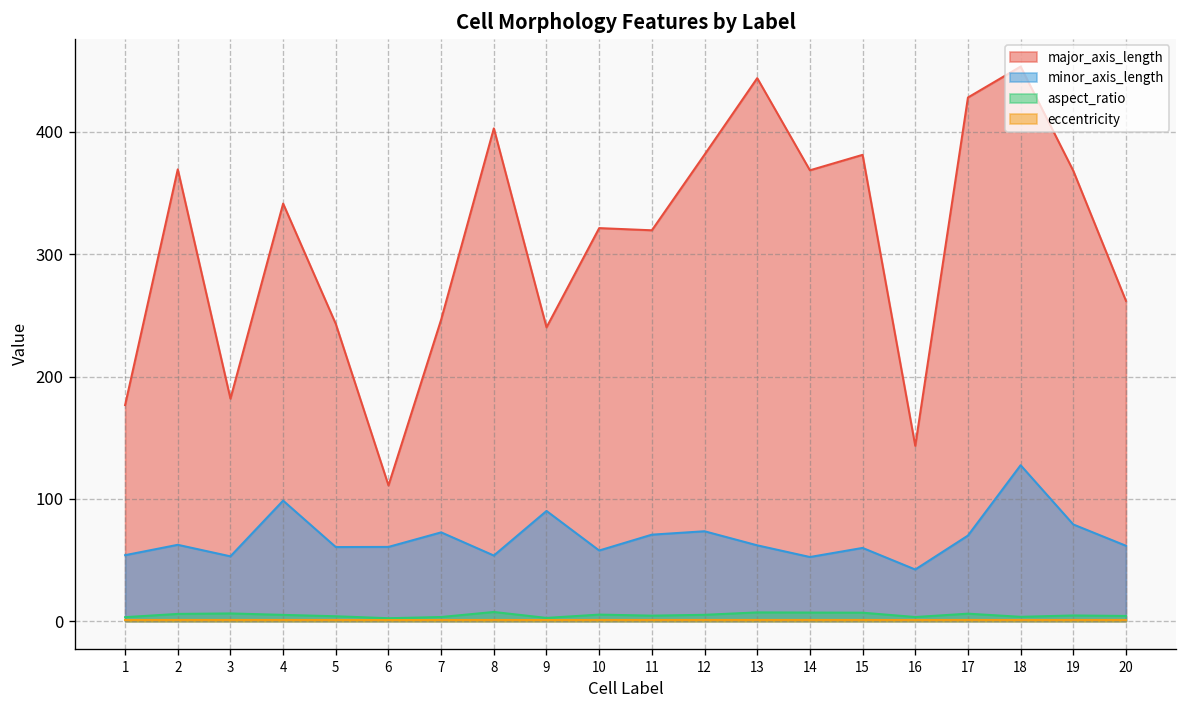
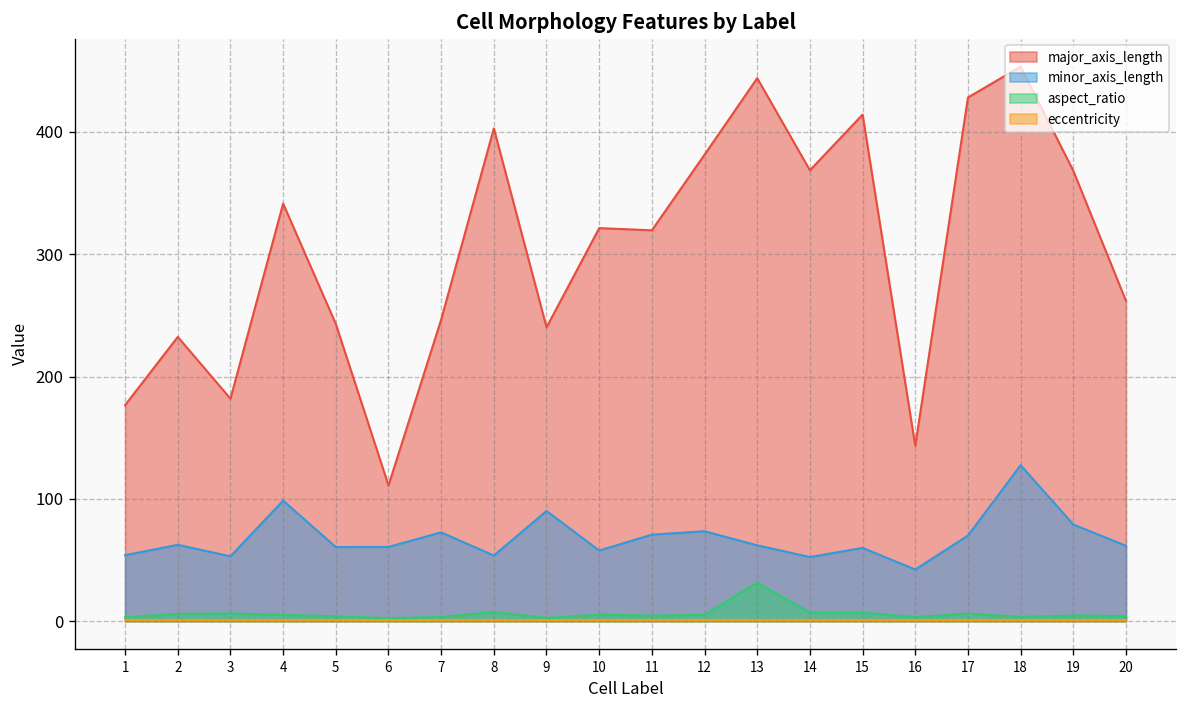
  {
    "major_axis_length": {
      "1": 177,
-     "2": 369,
+     "2": 232,
      "3": 182,
      "4": 341,
      "5": 243,
      "6": 111,
      "7": 247,
      "8": 403,
      "9": 240,
      "10": 321,
      "11": 320,
      "12": 381,
      "13": 444,
      "14": 369,
-     "15": 381,
+     "15": 414,
      "16": 143,
      "17": 428,
      "19": 368,
      "20": 262
    },
    "minor_axis_length": {
      "1": 54,
      "2": 62,
      "3": 53,
      "4": 99,
      "5": 61,
      "6": 61,
      "7": 73,
      "8": 54,
      "9": 90,
      "10": 58,
      "11": 71,
      "12": 74,
      "13": 62,
      "14": 52,
      "15": 60,
      "16": 42,
      "17": 70,
      "18": 128,
      "19": 79,
      "20": 62
    },
    "aspect_ratio": {
      "2": 6,
      "3": 6,
      "4": 5,
      "5": 4,
      "8": 8,
      "10": 5,
      "11": 5,
      "12": 5,
-     "13": 7,
+     "13": 31,
      "14": 7,
      "15": 7,
      "17": 6,
      "18": 4,
      "19": 5,
      "20": 4
    },
    "eccentricity": {
      "2": 1,
      "3": 1,
      "4": 1,
      "5": 1,
      "8": 1,
      "10": 1,
      "11": 1,
      "12": 1,
      "13": 1,
      "14": 1,
      "15": 1,
      "17": 1,
      "18": 1,
      "19": 1,
      "20": 1
    }
  }
